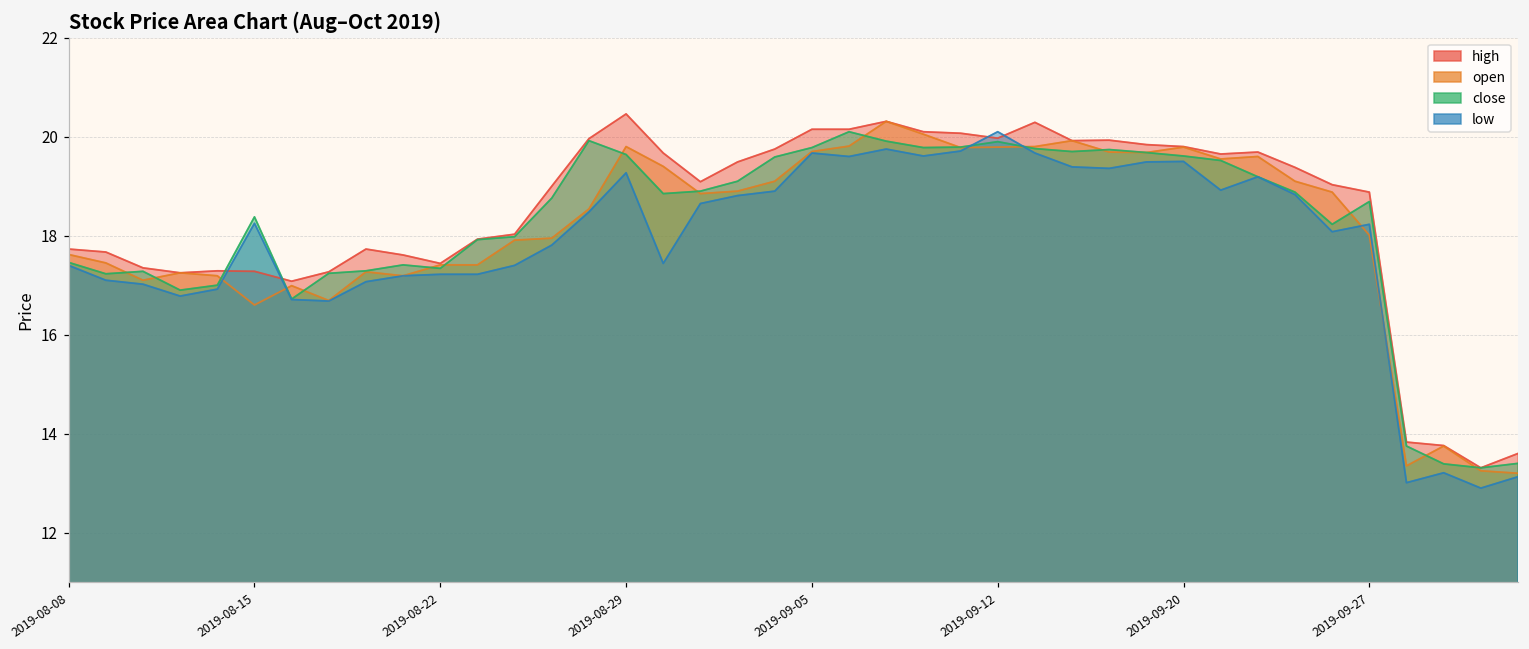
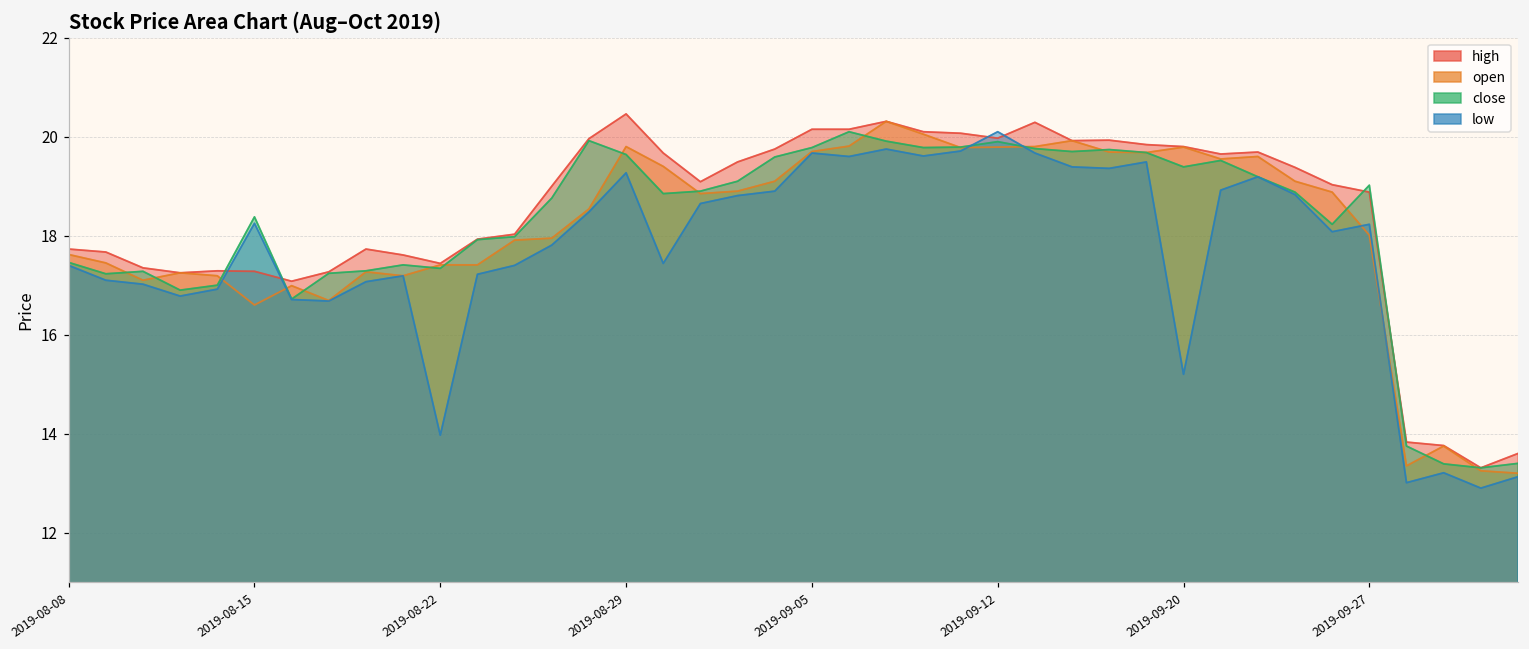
  {
    "close": {
      "2019-08-08": 17.5,
      "2019-08-15": 18.4,
      "2019-08-22": 17.3,
      "2019-08-29": 19.6,
      "2019-09-05": 19.8,
      "2019-09-12": 19.9,
-     "2019-09-20": 19.6,
-     "2019-09-27": 18.7
+     "2019-09-20": 19.4,
+     "2019-09-27": 19.0
    },
    "low": {
      "2019-08-08": 17.4,
      "2019-08-15": 18.3,
-     "2019-08-22": 17.2,
+     "2019-08-22": 14.0,
      "2019-08-29": 19.3,
      "2019-09-12": 20.1,
-     "2019-09-20": 19.5,
+     "2019-09-20": 15.2,
      "2019-09-27": 18.2
    }
  }
